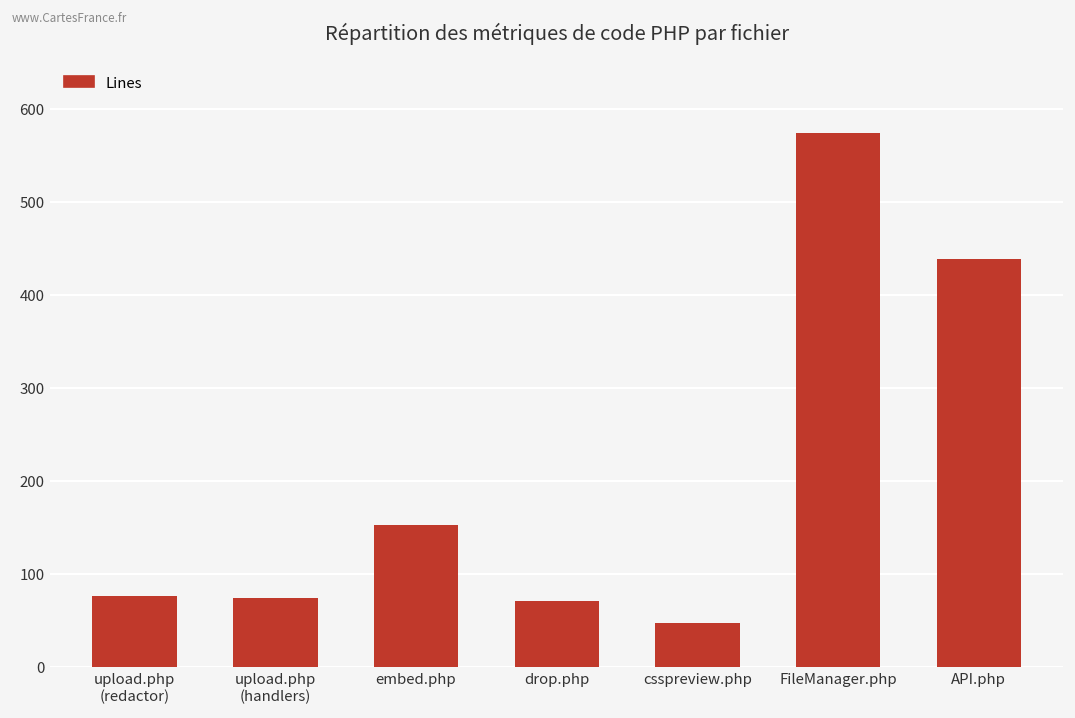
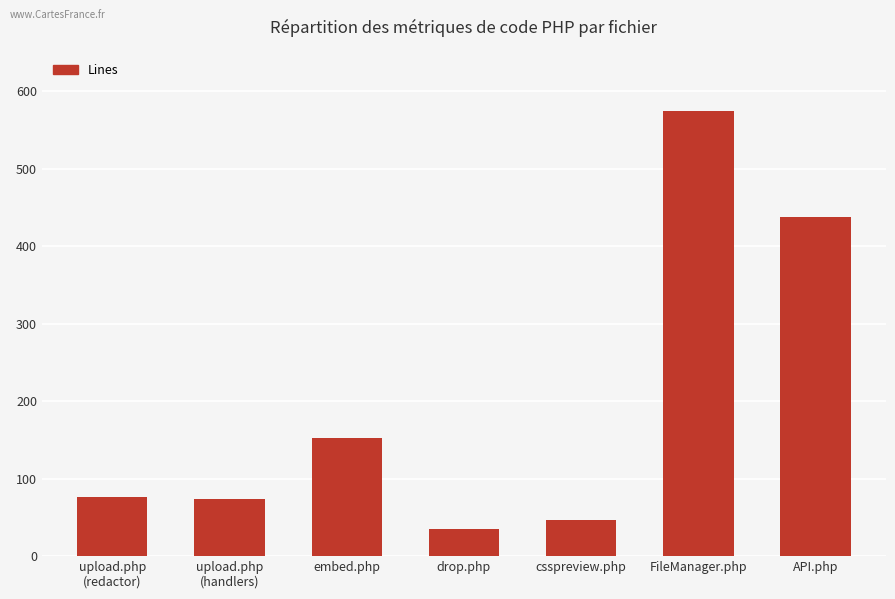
  {
    "upload.php (redactor)": 80,
    "upload.php (handlers)": 70,
    "embed.php": 150,
-   "drop.php": 70,
+   "drop.php": 40,
    "csspreview.php": 50,
    "FileManager.php": 570,
    "API.php": 440
  }
